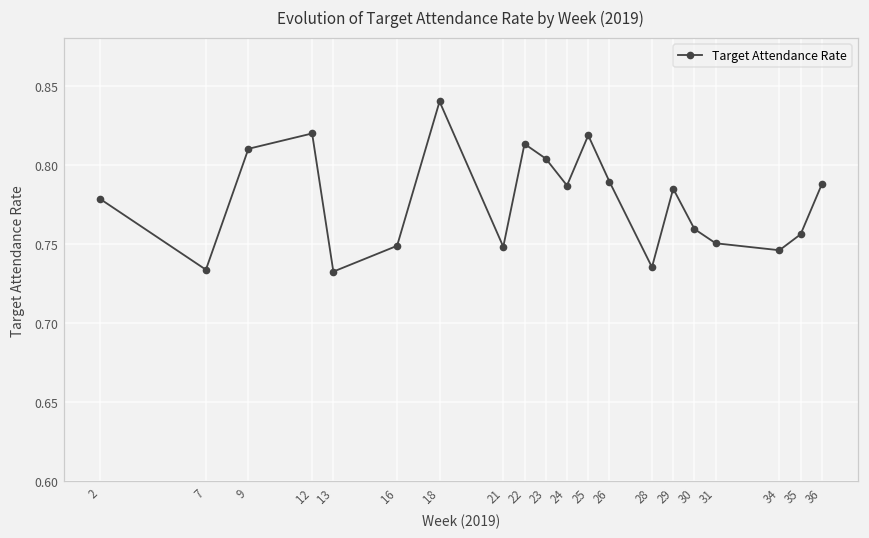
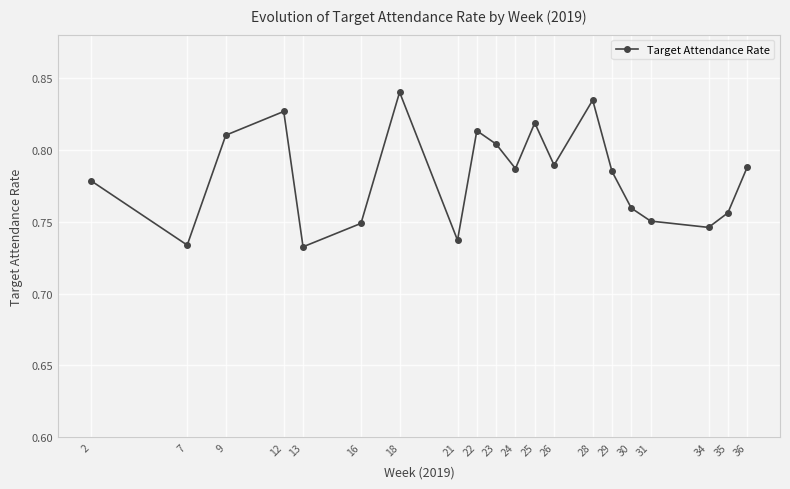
  {
    "2": 0.779,
    "7": 0.734,
    "9": 0.810,
-   "12": 0.820,
+   "12": 0.827,
    "13": 0.733,
    "16": 0.749,
    "18": 0.840,
-   "21": 0.748,
+   "21": 0.737,
    "22": 0.813,
    "23": 0.804,
    "24": 0.787,
    "25": 0.819,
    "26": 0.789,
-   "28": 0.735,
+   "28": 0.835,
    "29": 0.785,
    "30": 0.759,
    "31": 0.750,
    "34": 0.746,
    "35": 0.756,
    "36": 0.788
  }
